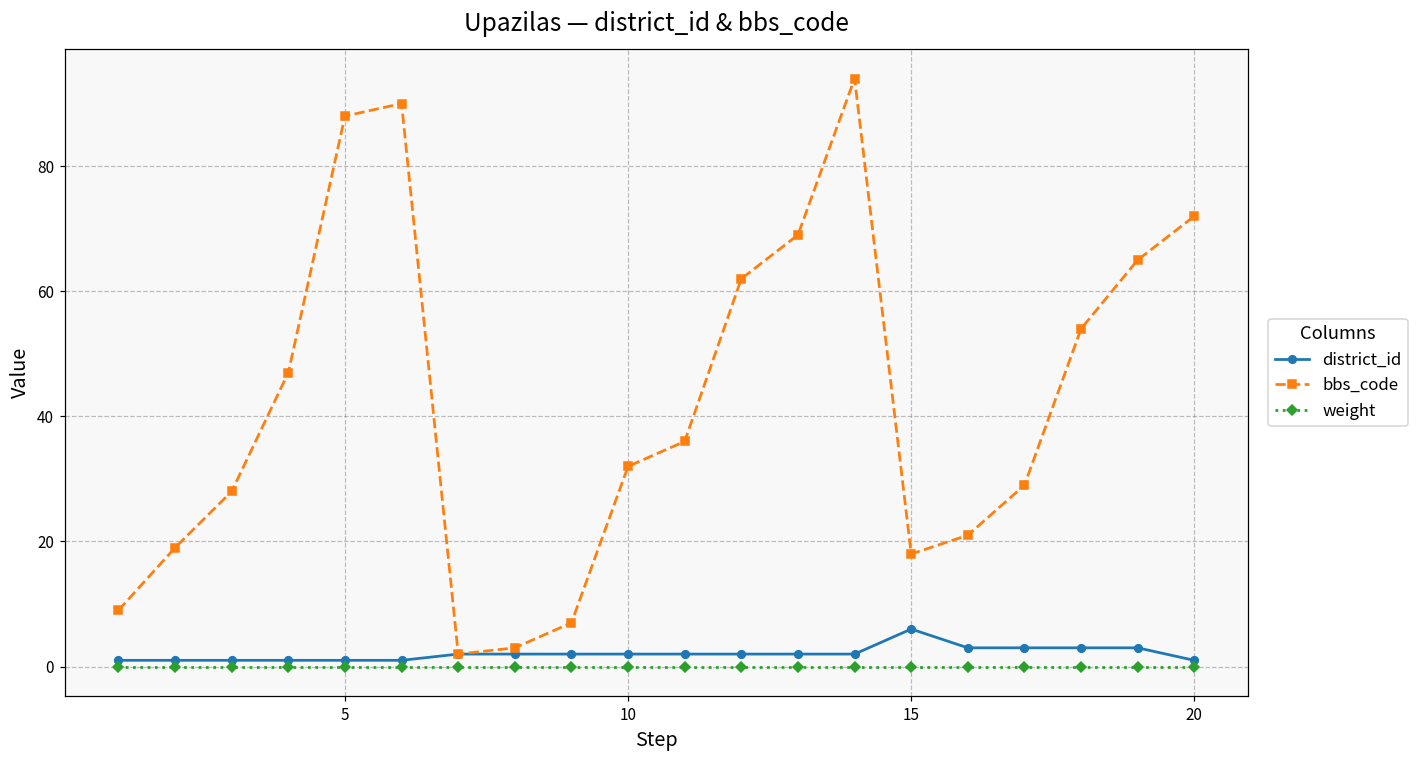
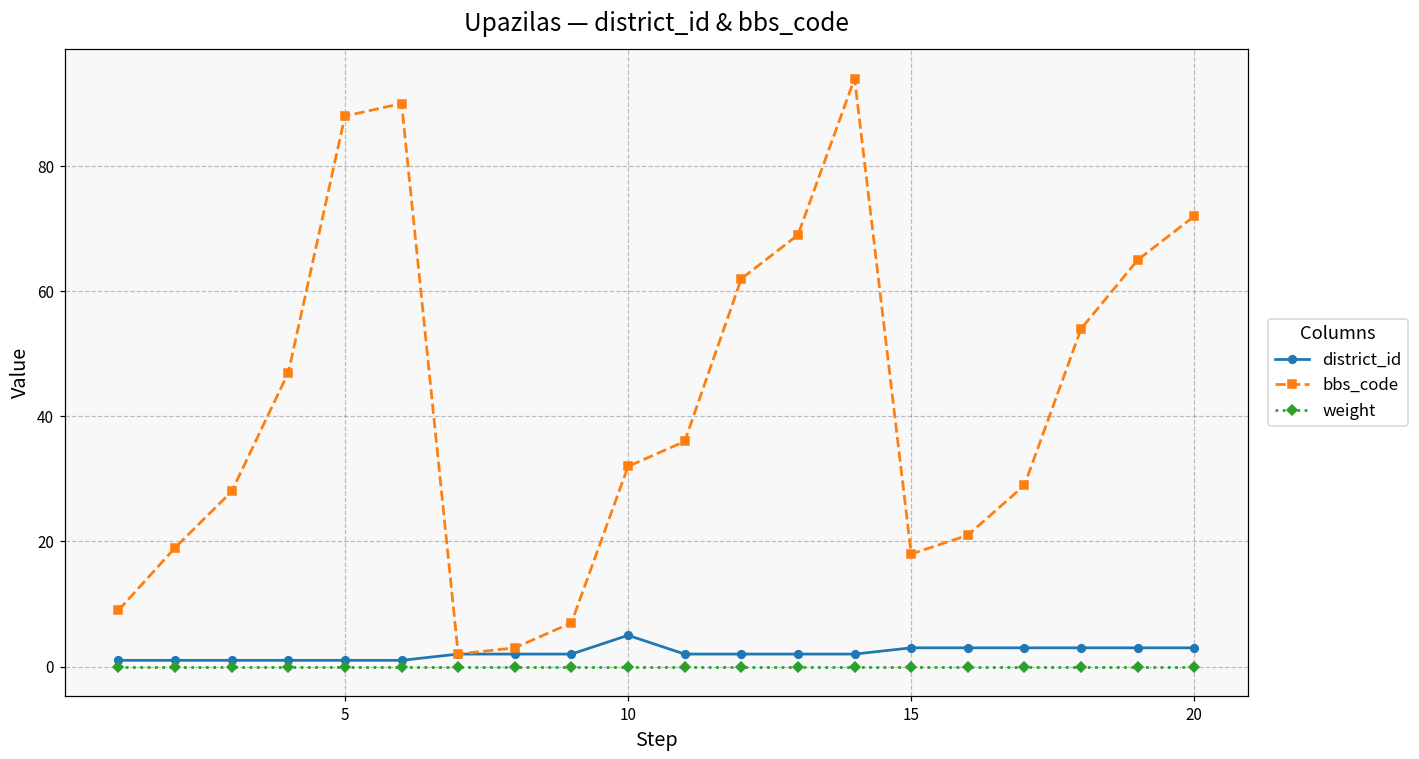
  {
    "district_id": {
      "5": 1,
-     "10": 2,
-     "15": 6,
-     "20": 1
+     "10": 5,
+     "15": 3,
+     "20": 3
    },
    "bbs_code": {
      "5": 88,
      "10": 32,
      "15": 18,
      "20": 72
    },
    "weight": {
      "5": 0,
      "10": 0,
      "15": 0,
      "20": 0
    }
  }
